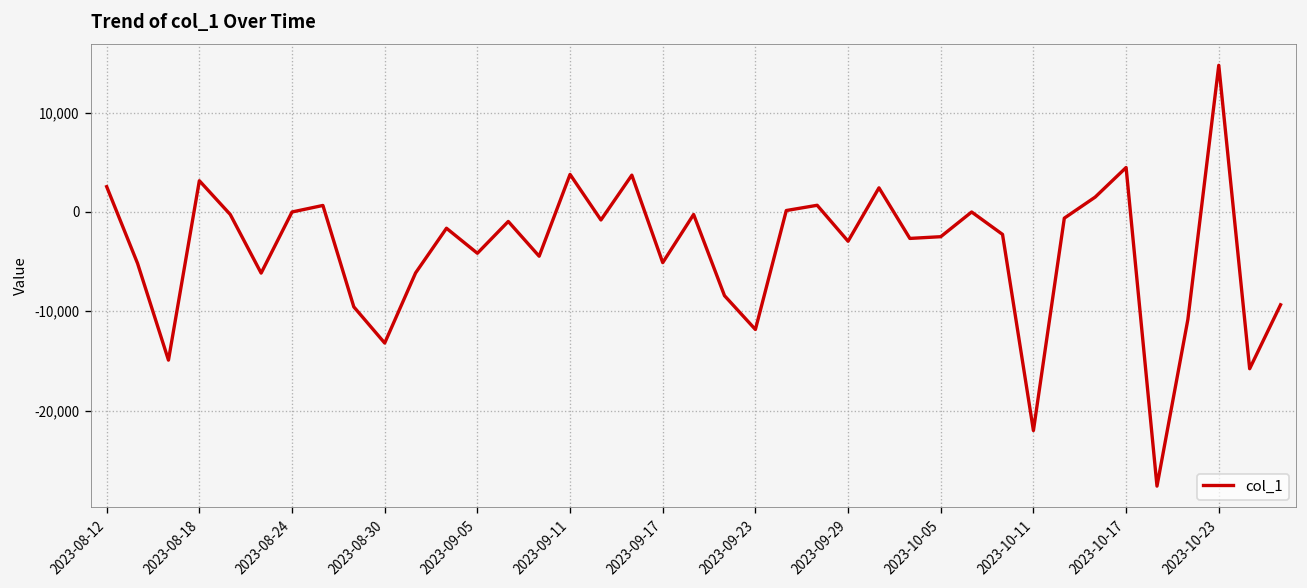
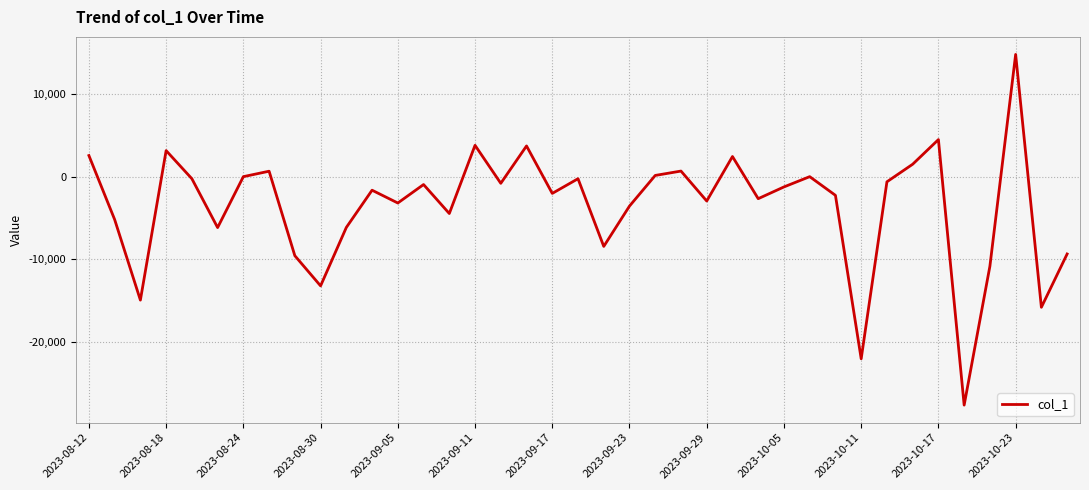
  {
    "2023-08-12": "3,000",
    "2023-08-18": "3,000",
    "2023-08-24": "0",
    "2023-08-30": "-13,000",
-   "2023-09-05": "-4,000",
+   "2023-09-05": "-3,000",
    "2023-09-11": "4,000",
-   "2023-09-17": "-5,000",
-   "2023-09-23": "-12,000",
+   "2023-09-17": "-2,000",
+   "2023-09-23": "-4,000",
    "2023-09-29": "-3,000",
-   "2023-10-05": "-2,000",
+   "2023-10-05": "-1,000",
    "2023-10-11": "-22,000",
    "2023-10-17": "4,000",
    "2023-10-23": "15,000"
  }
